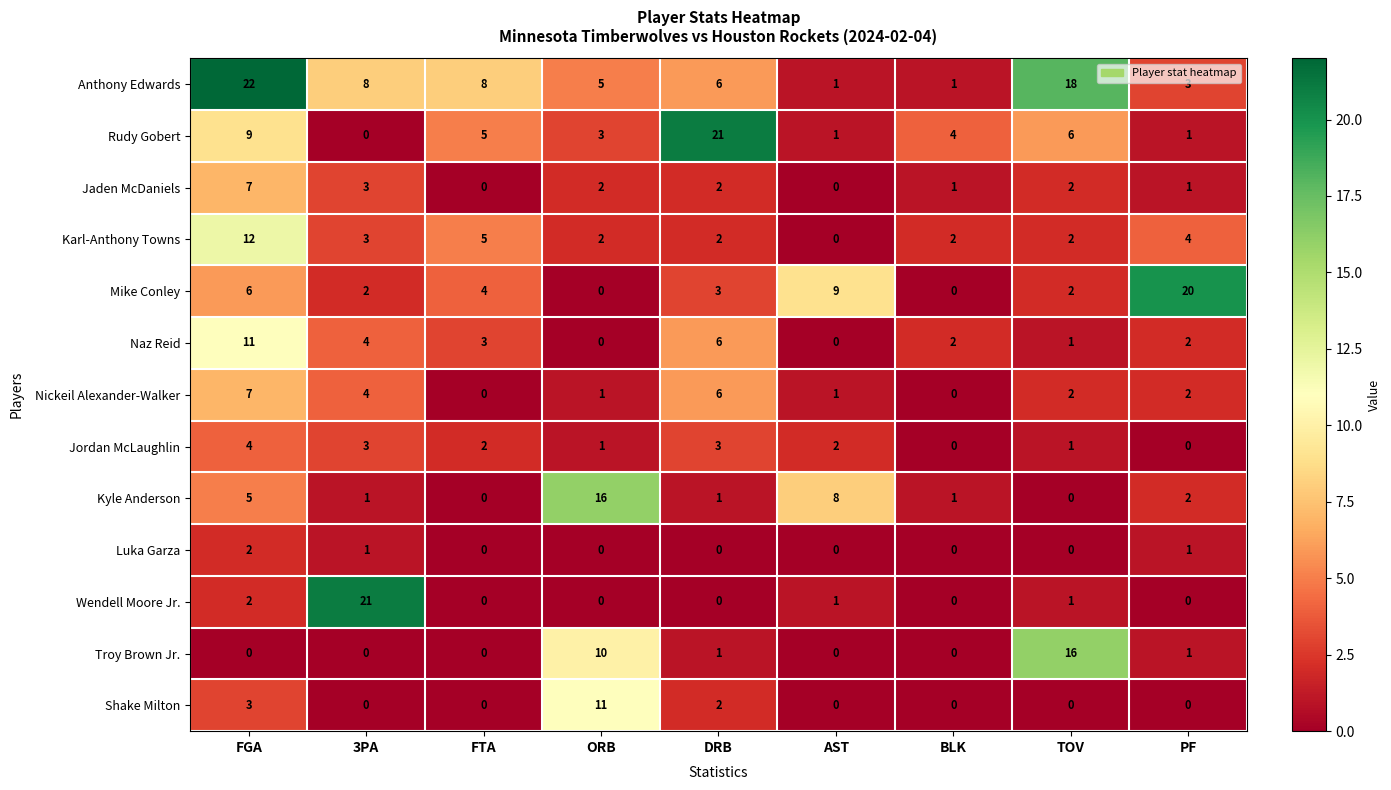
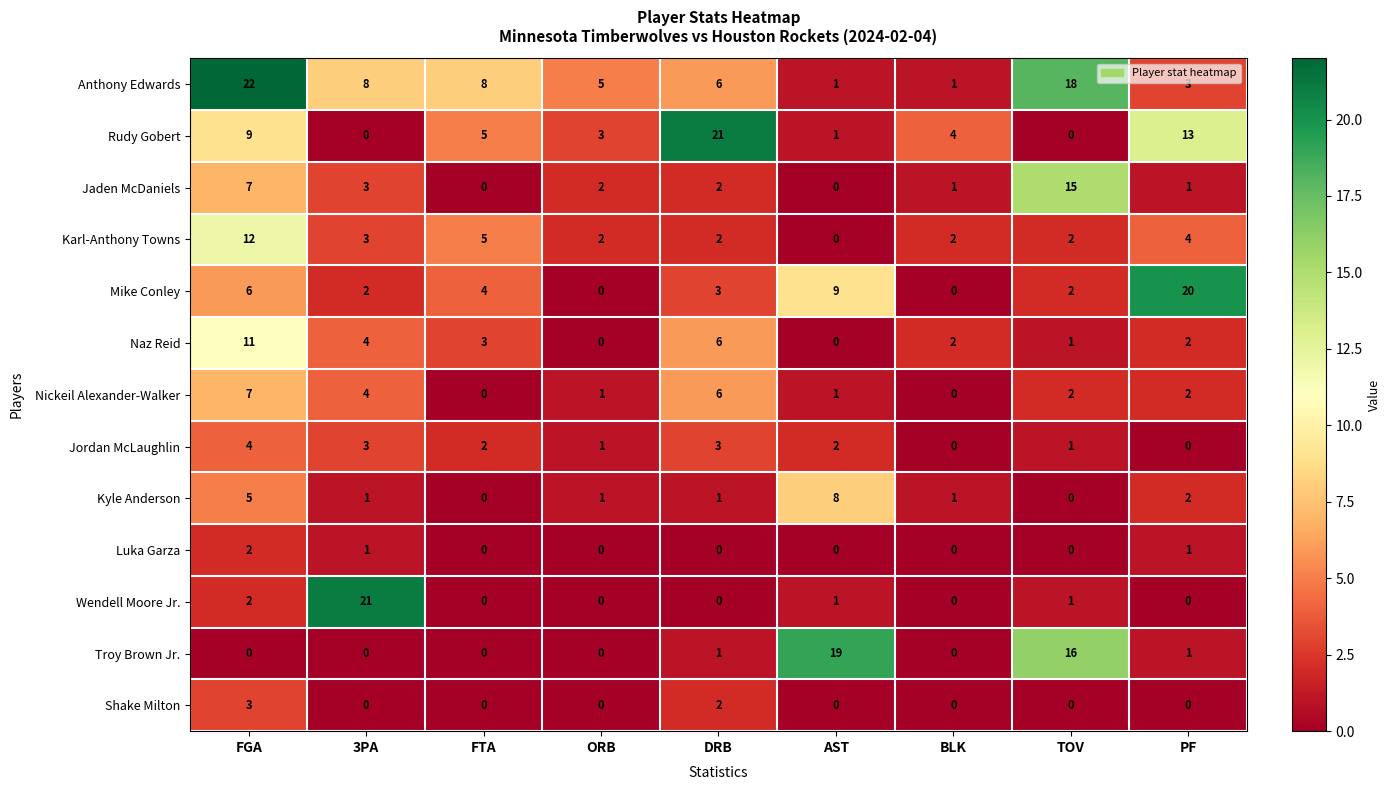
  {
    "Anthony Edwards": {
      "FGA": 22,
      "3PA": 8,
      "FTA": 8,
      "ORB": 5,
      "DRB": 6,
      "AST": 1,
      "BLK": 1,
      "TOV": 18
    },
    "Rudy Gobert": {
      "FGA": 9,
      "3PA": 0,
      "FTA": 5,
      "ORB": 3,
      "DRB": 21,
      "AST": 1,
      "BLK": 4,
-     "TOV": 6,
-     "PF": 1
+     "TOV": 0,
+     "PF": 13
    },
    "Jaden McDaniels": {
      "FGA": 7,
      "3PA": 3,
      "FTA": 0,
      "ORB": 2,
      "DRB": 2,
      "AST": 0,
      "BLK": 1,
-     "TOV": 2,
+     "TOV": 15,
      "PF": 1
    },
    "Karl-Anthony Towns": {
      "FGA": 12,
      "3PA": 3,
      "FTA": 5,
      "ORB": 2,
      "DRB": 2,
      "AST": 0,
      "BLK": 2,
      "TOV": 2,
      "PF": 4
    },
    "Mike Conley": {
      "FGA": 6,
      "3PA": 2,
      "FTA": 4,
      "ORB": 0,
      "DRB": 3,
      "AST": 9,
      "BLK": 0,
      "TOV": 2,
      "PF": 20
    },
    "Naz Reid": {
      "FGA": 11,
      "3PA": 4,
      "FTA": 3,
      "ORB": 0,
      "DRB": 6,
      "AST": 0,
      "BLK": 2,
      "TOV": 1,
      "PF": 2
    },
    "Nickeil Alexander-Walker": {
      "FGA": 7,
      "3PA": 4,
      "FTA": 0,
      "ORB": 1,
      "DRB": 6,
      "AST": 1,
      "BLK": 0,
      "TOV": 2,
      "PF": 2
    },
    "Jordan McLaughlin": {
      "FGA": 4,
      "3PA": 3,
      "FTA": 2,
      "ORB": 1,
      "DRB": 3,
      "AST": 2,
      "BLK": 0,
      "TOV": 1,
      "PF": 0
    },
    "Kyle Anderson": {
      "FGA": 5,
      "3PA": 1,
      "FTA": 0,
-     "ORB": 16,
+     "ORB": 1,
      "DRB": 1,
      "AST": 8,
      "BLK": 1,
      "TOV": 0,
      "PF": 2
    },
    "Luka Garza": {
      "FGA": 2,
      "3PA": 1,
      "FTA": 0,
      "ORB": 0,
      "DRB": 0,
      "AST": 0,
      "BLK": 0,
      "TOV": 0,
      "PF": 1
    },
    "Wendell Moore Jr.": {
      "FGA": 2,
      "3PA": 21,
      "FTA": 0,
      "ORB": 0,
      "DRB": 0,
      "AST": 1,
      "BLK": 0,
      "TOV": 1,
      "PF": 0
    },
    "Troy Brown Jr.": {
      "FGA": 0,
      "3PA": 0,
      "FTA": 0,
-     "ORB": 10,
+     "ORB": 0,
      "DRB": 1,
-     "AST": 0,
+     "AST": 19,
      "BLK": 0,
      "TOV": 16,
      "PF": 1
    },
    "Shake Milton": {
      "FGA": 3,
      "3PA": 0,
      "FTA": 0,
-     "ORB": 11,
+     "ORB": 0,
      "DRB": 2,
      "AST": 0,
      "BLK": 0,
      "TOV": 0,
      "PF": 0
    }
  }
